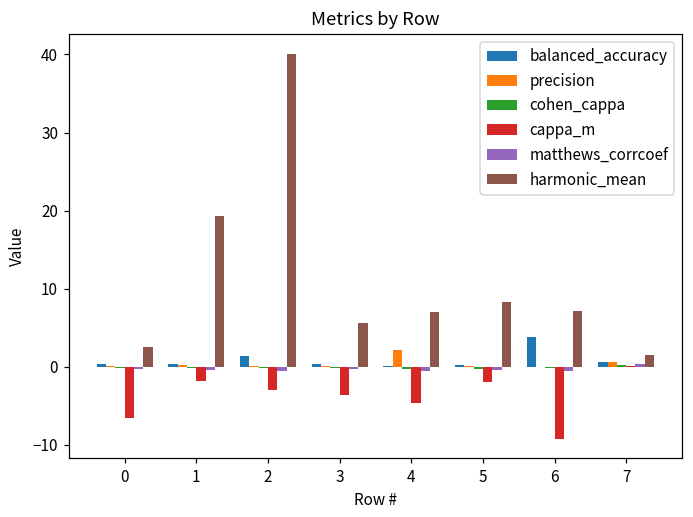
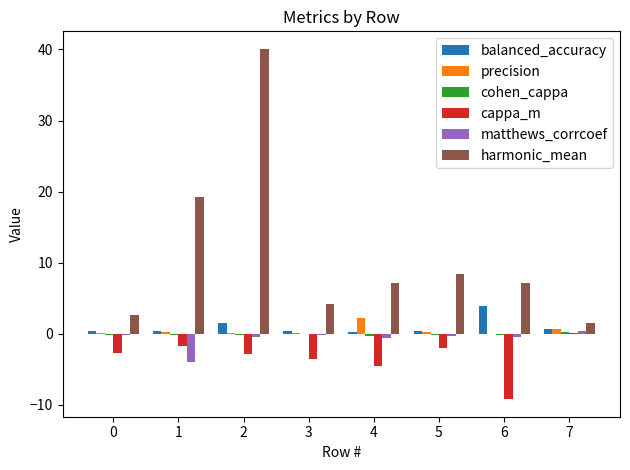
  {
    "balanced_accuracy": {
      "2": 1,
      "3": 0,
      "6": 4,
      "7": 1
    },
    "precision": {
      "4": 2,
      "6": 0,
      "7": 1
    },
    "cappa_m": {
-     "0": -7,
+     "0": -3,
      "1": -2,
      "2": -3,
      "3": -4,
      "4": -5,
      "5": -2,
      "6": -9
    },
    "matthews_corrcoef": {
-     "1": 0,
+     "1": -4,
      "2": -1,
      "4": -1,
      "5": 0,
      "6": 0
    },
    "harmonic_mean": {
      "0": 3,
      "1": 19,
      "2": 40,
-     "3": 6,
+     "3": 4,
      "4": 7,
      "5": 8,
      "6": 7,
      "7": 1
    }
  }
